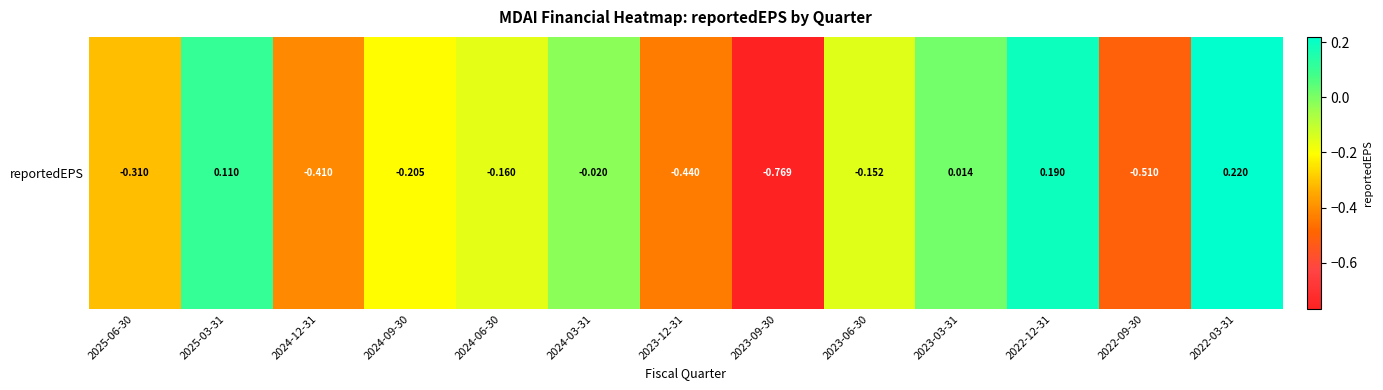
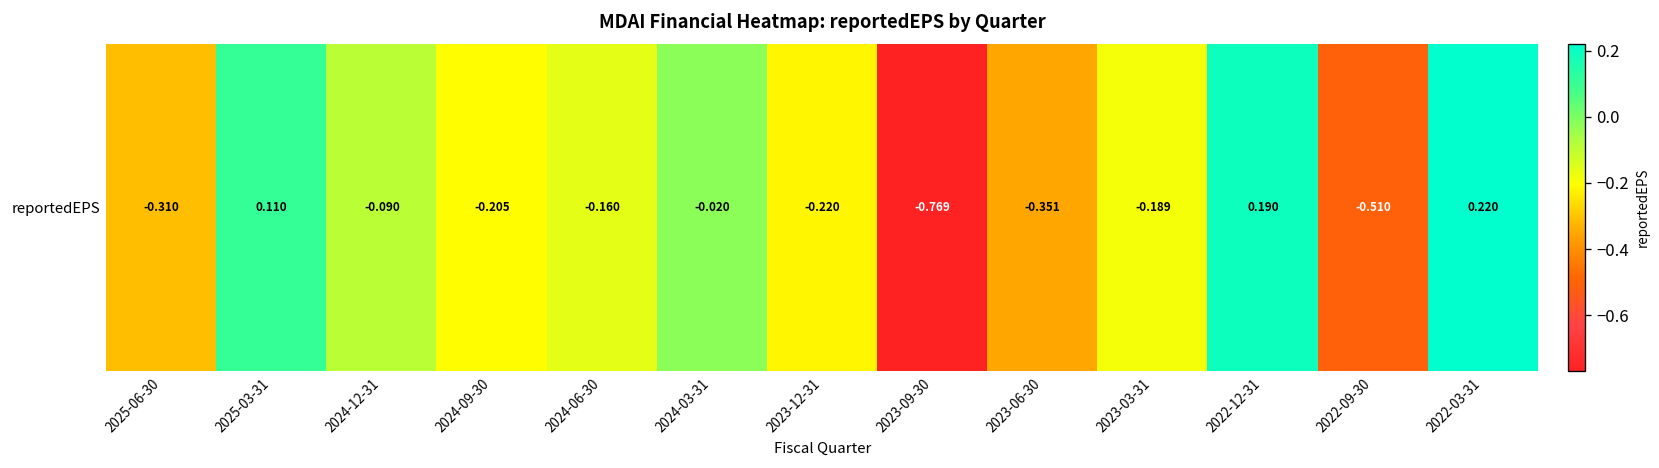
  {
    "reportedEPS": {
      "2025-06-30": -0.310,
      "2025-03-31": 0.110,
-     "2024-12-31": -0.410,
+     "2024-12-31": -0.090,
      "2024-09-30": -0.205,
      "2024-06-30": -0.160,
      "2024-03-31": -0.020,
-     "2023-12-31": -0.440,
+     "2023-12-31": -0.220,
      "2023-09-30": -0.769,
-     "2023-06-30": -0.152,
-     "2023-03-31": 0.014,
+     "2023-06-30": -0.351,
+     "2023-03-31": -0.189,
      "2022-12-31": 0.190,
      "2022-09-30": -0.510,
      "2022-03-31": 0.220
    }
  }
